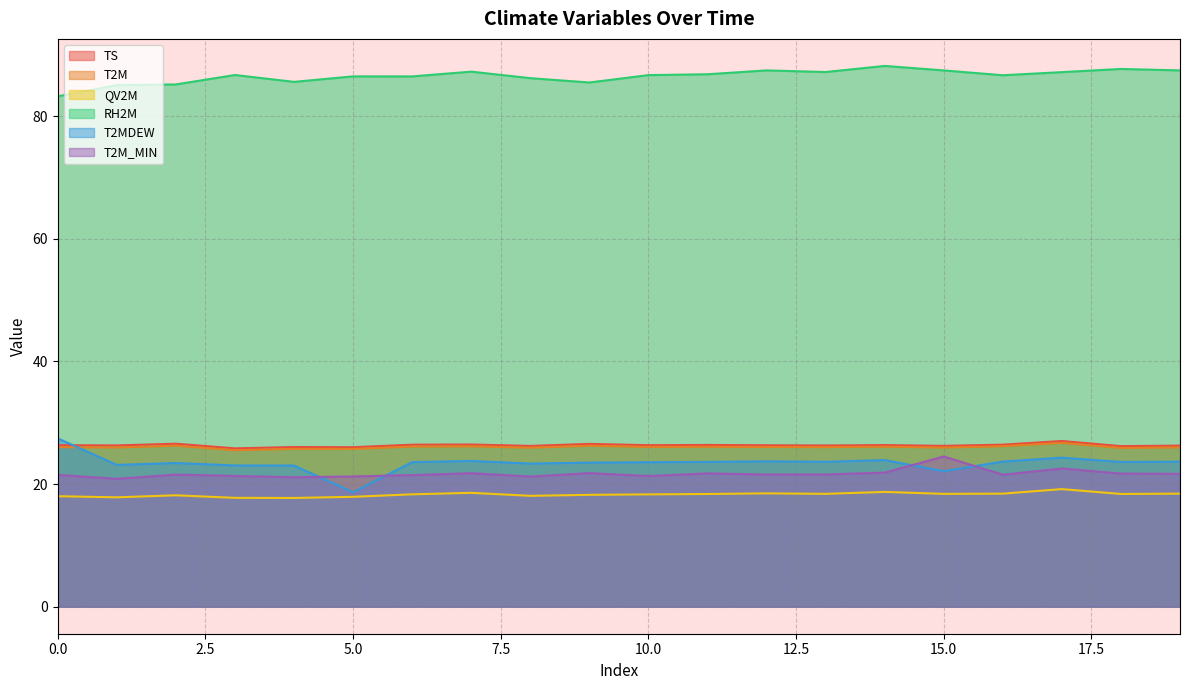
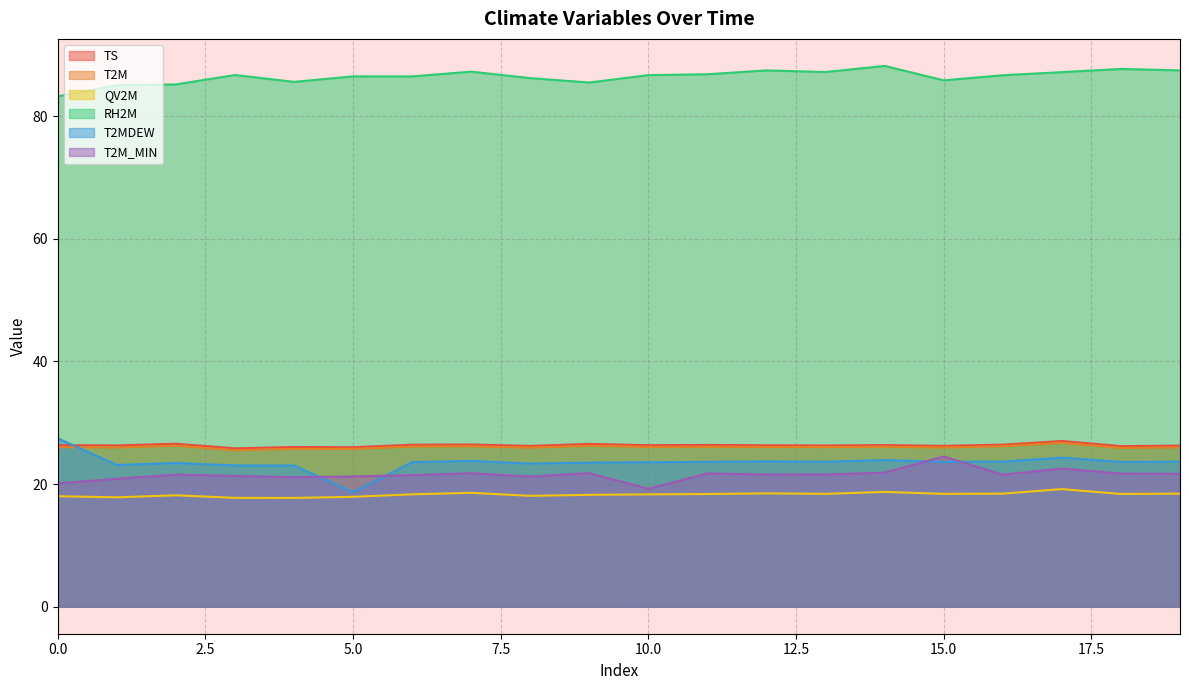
  {
    "RH2M": {
      "0.0": 83,
      "5.0": 86,
      "10.0": 87,
-     "15.0": 87
+     "15.0": 86
    },
    "T2MDEW": {
      "0.0": 27,
      "5.0": 19,
      "10.0": 24,
-     "15.0": 22
+     "15.0": 24
    },
    "T2M_MIN": {
-     "0.0": 21,
+     "0.0": 20,
      "5.0": 21,
-     "10.0": 21,
+     "10.0": 19,
      "15.0": 24
    }
  }
